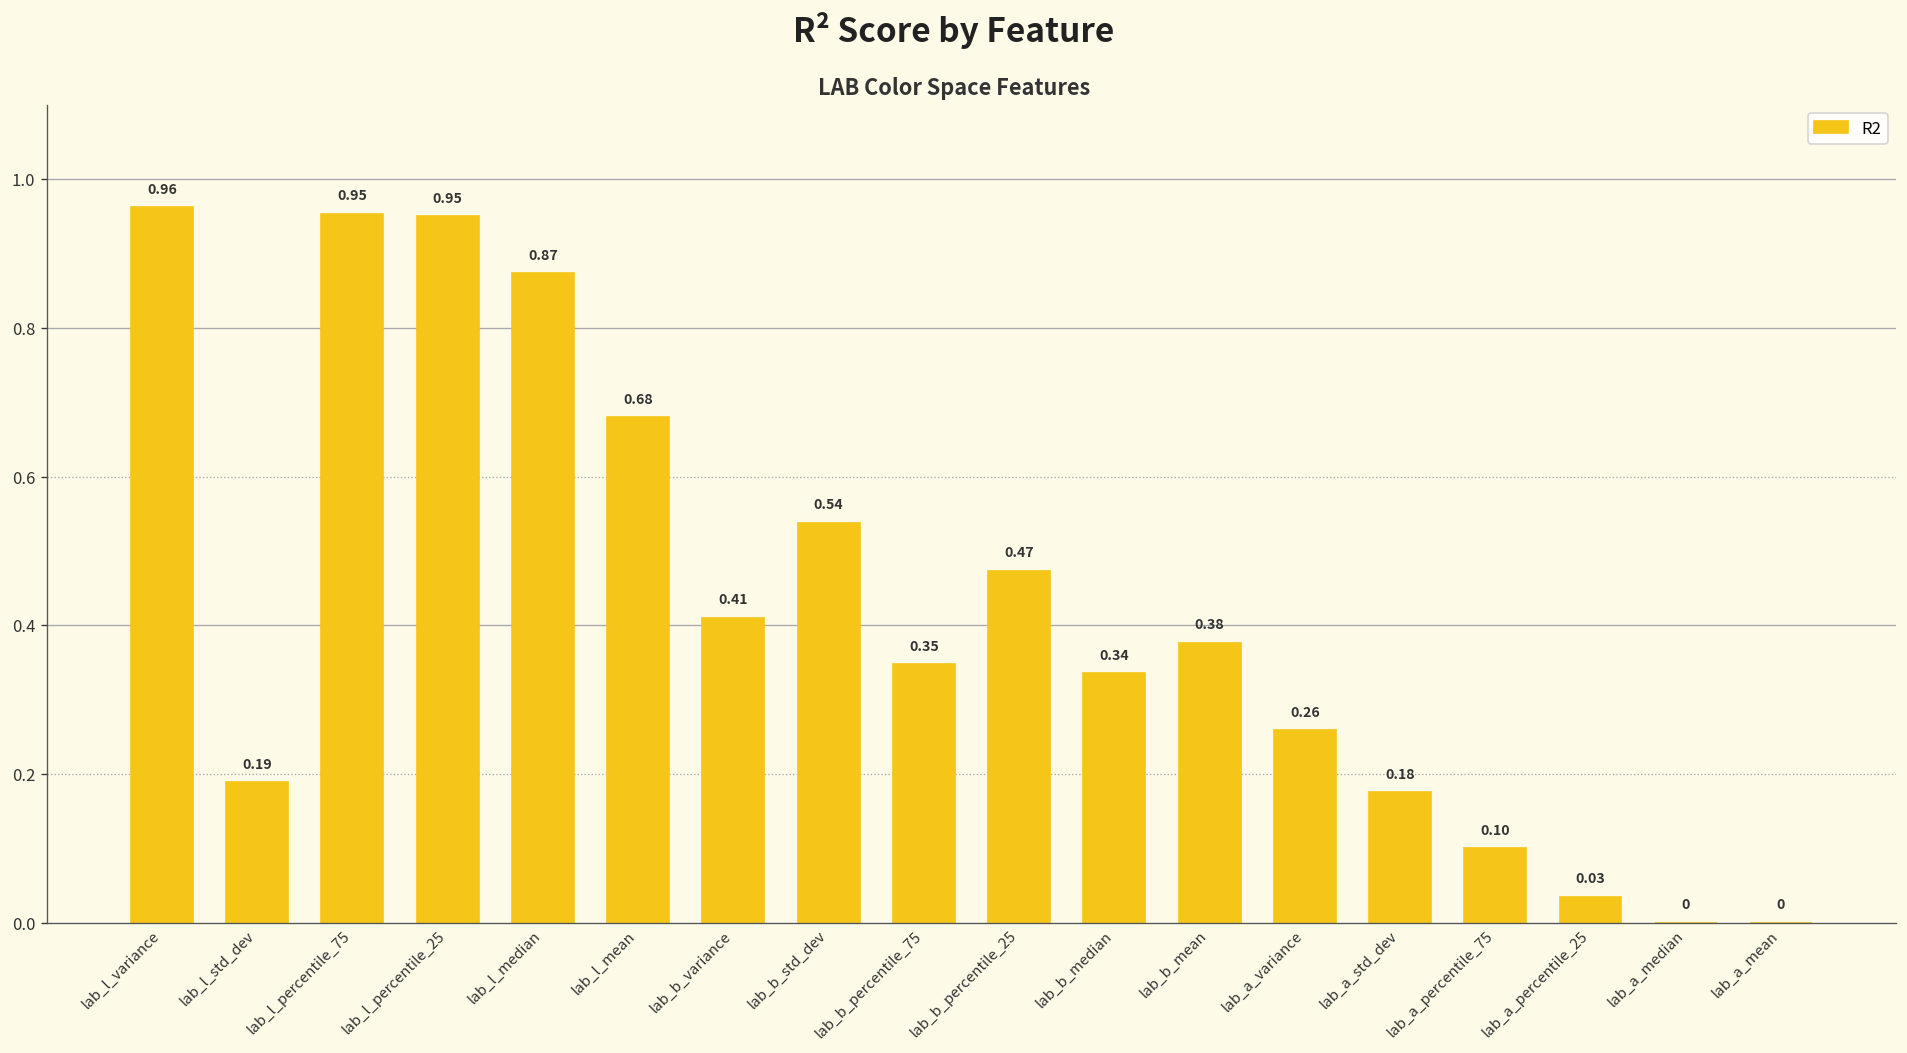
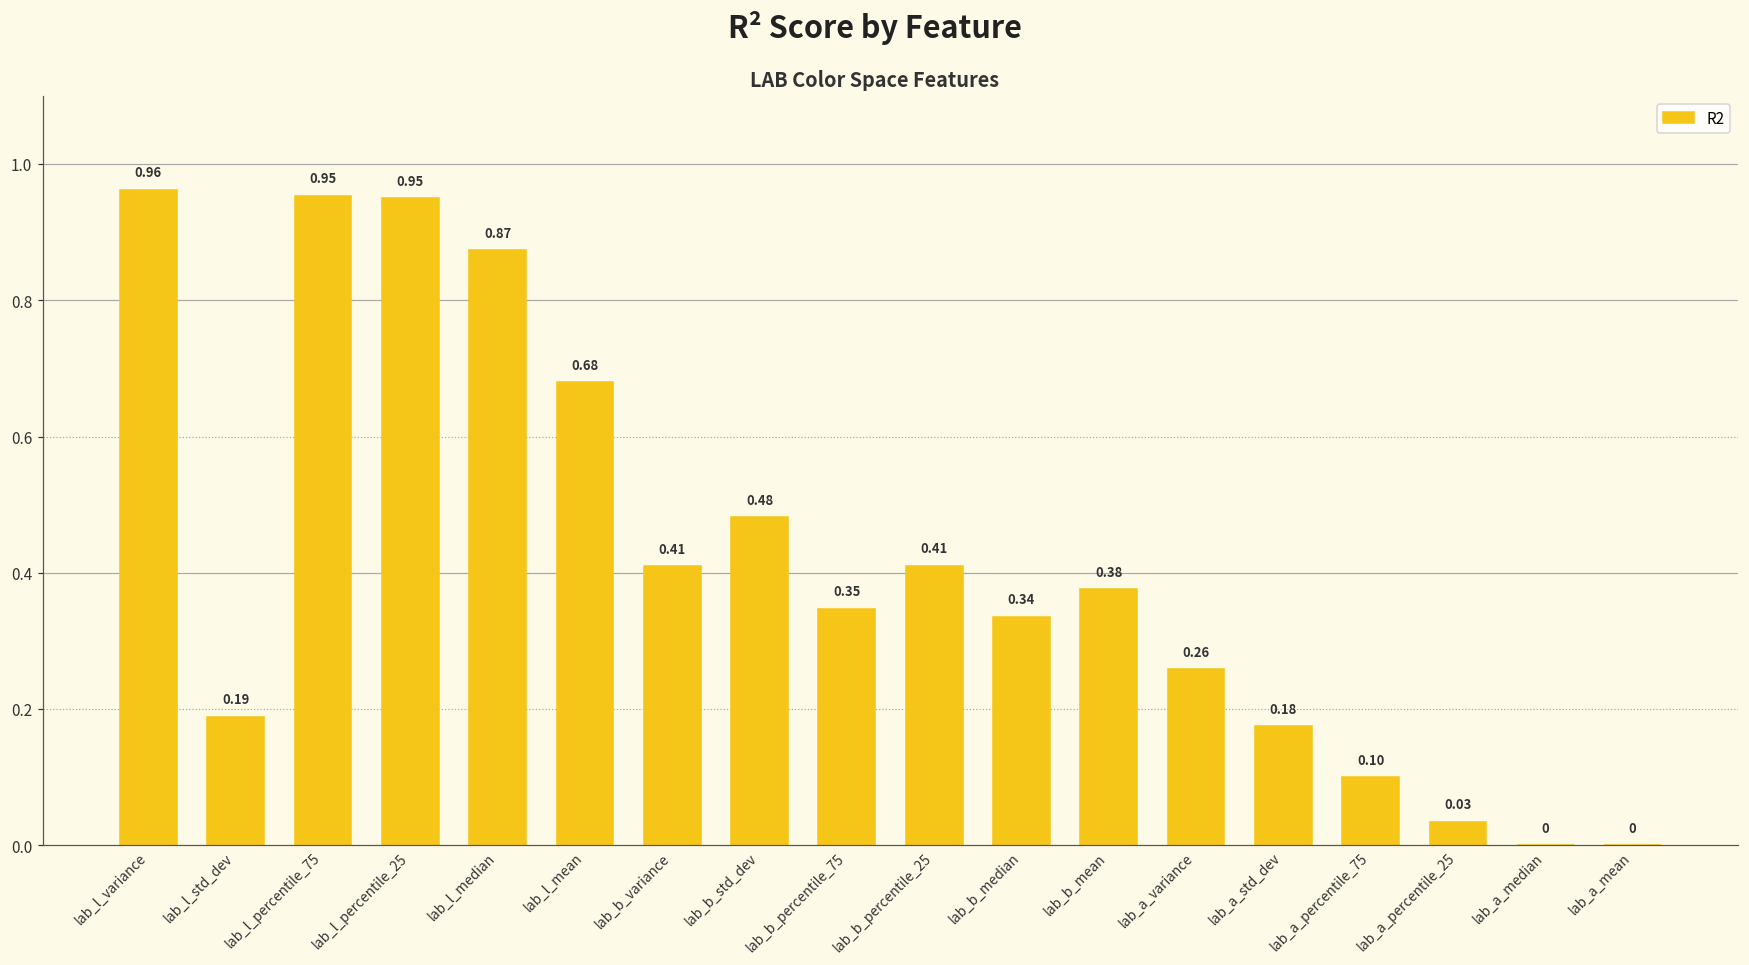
  {
    "lab_l_variance": 0.96,
    "lab_l_std_dev": 0.19,
    "lab_l_percentile_75": 0.95,
    "lab_l_percentile_25": 0.95,
    "lab_l_median": 0.87,
    "lab_l_mean": 0.68,
    "lab_b_variance": 0.41,
-   "lab_b_std_dev": 0.54,
+   "lab_b_std_dev": 0.48,
    "lab_b_percentile_75": 0.35,
-   "lab_b_percentile_25": 0.47,
+   "lab_b_percentile_25": 0.41,
    "lab_b_median": 0.34,
    "lab_b_mean": 0.38,
    "lab_a_variance": 0.26,
    "lab_a_std_dev": 0.18,
    "lab_a_percentile_75": 0.10,
    "lab_a_percentile_25": 0.03,
    "lab_a_median": 0,
    "lab_a_mean": 0
  }
